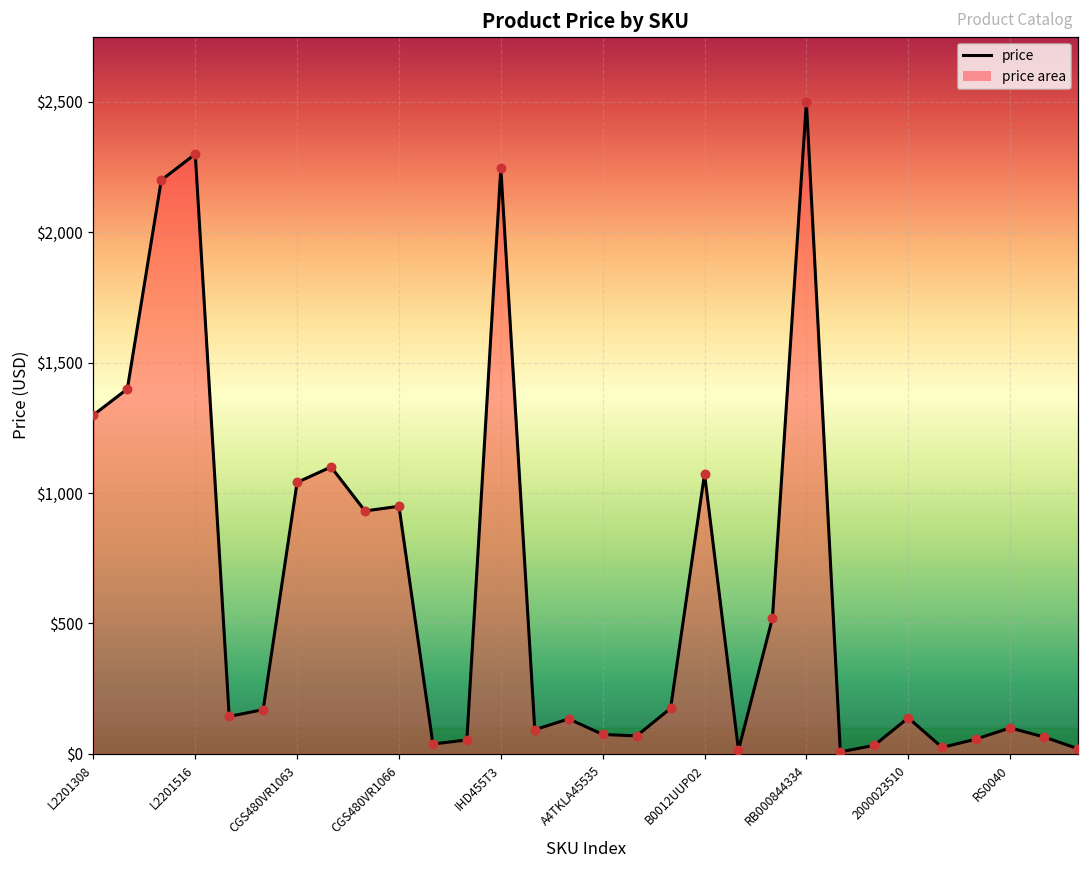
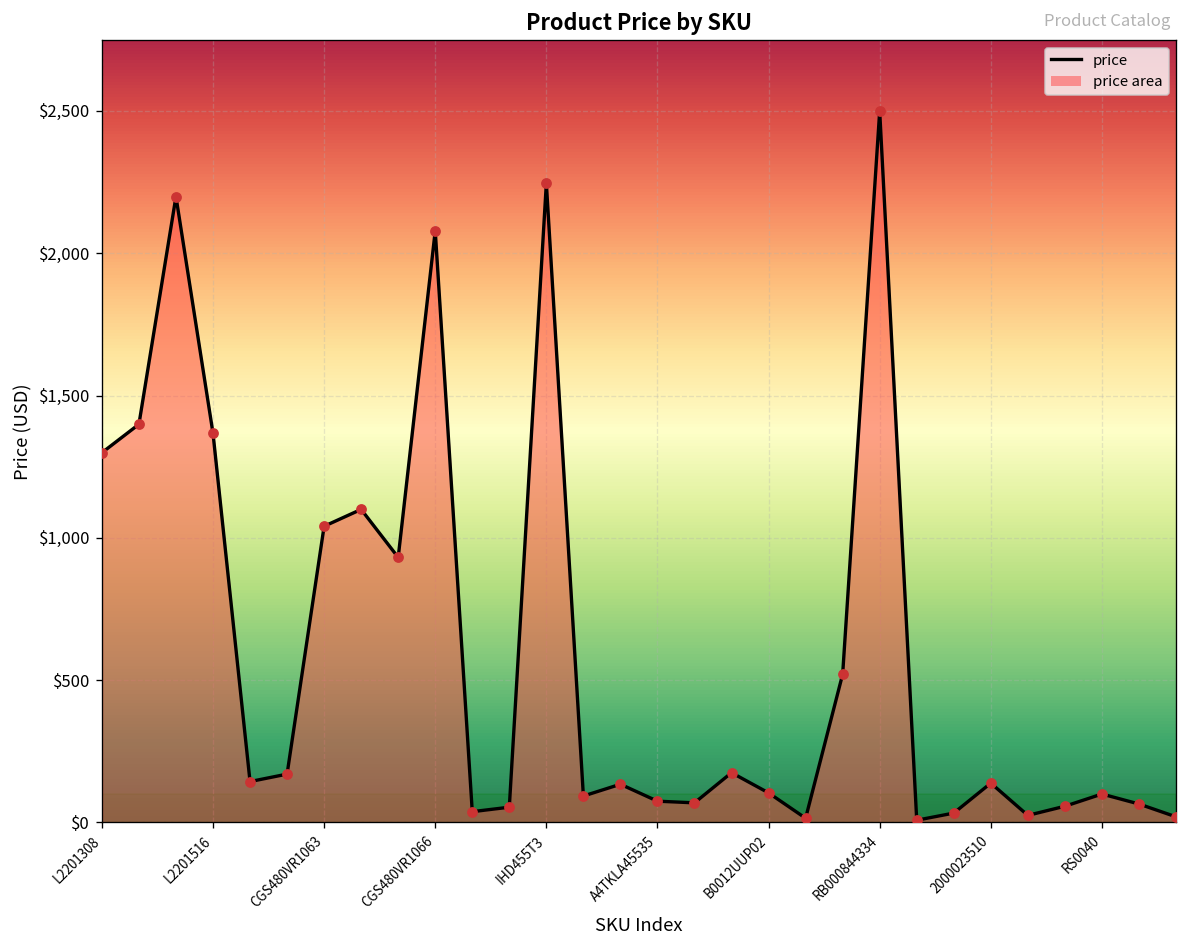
  {
    "L2201308": "$1,300",
-   "L2201516": "$2,300",
+   "L2201516": "$1,370",
    "CGS480VR1063": "$1,040",
-   "CGS480VR1066": "$950",
+   "CGS480VR1066": "$2,080",
    "IHD455T3": "$2,250",
    "A4TKLA45535": "$70",
-   "B0012UUP02": "$1,070",
+   "B0012UUP02": "$100",
    "RB000844334": "$2,500",
    "2000023510": "$140",
    "RS0040": "$100"
  }
